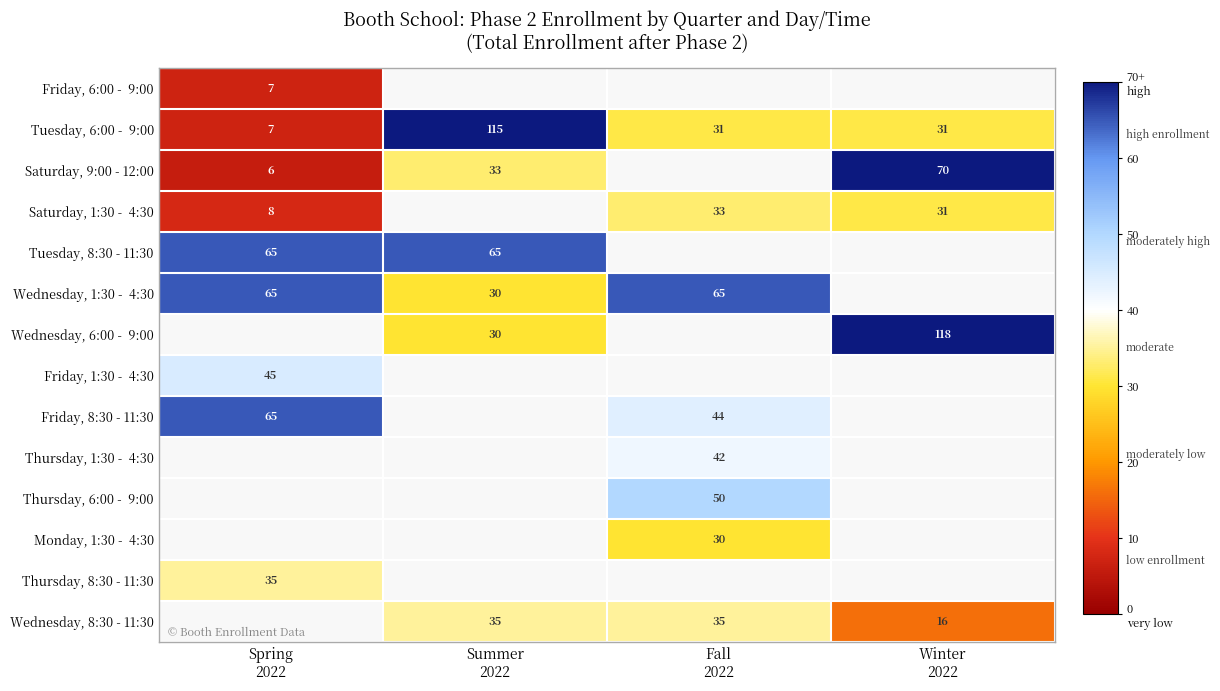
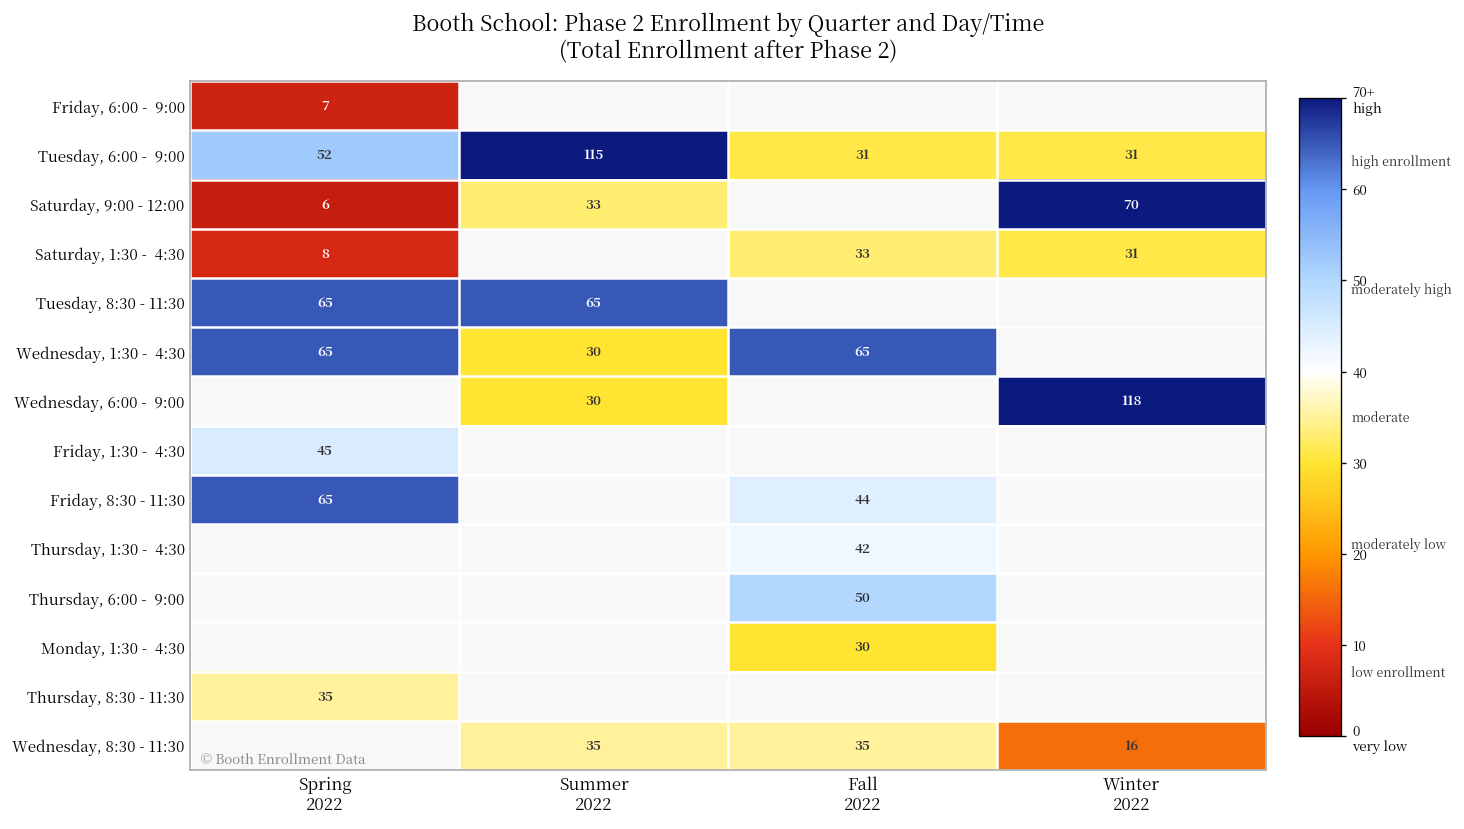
  {
    "Friday, 6:00 - 9:00": {
      "Spring 2022": 7
    },
    "Tuesday, 6:00 - 9:00": {
-     "Spring 2022": 7,
+     "Spring 2022": 52,
      "Summer 2022": 115,
      "Fall 2022": 31,
      "Winter 2022": 31
    },
    "Saturday, 9:00 - 12:00": {
      "Spring 2022": 6,
      "Summer 2022": 33,
      "Winter 2022": 70
    },
    "Saturday, 1:30 - 4:30": {
      "Spring 2022": 8,
      "Fall 2022": 33,
      "Winter 2022": 31
    },
    "Tuesday, 8:30 - 11:30": {
      "Spring 2022": 65,
      "Summer 2022": 65
    },
    "Wednesday, 1:30 - 4:30": {
      "Spring 2022": 65,
      "Summer 2022": 30,
      "Fall 2022": 65
    },
    "Wednesday, 6:00 - 9:00": {
      "Summer 2022": 30,
      "Winter 2022": 118
    },
    "Friday, 1:30 - 4:30": {
      "Spring 2022": 45
    },
    "Friday, 8:30 - 11:30": {
      "Spring 2022": 65,
      "Fall 2022": 44
    },
    "Thursday, 1:30 - 4:30": {
      "Fall 2022": 42
    },
    "Thursday, 6:00 - 9:00": {
      "Fall 2022": 50
    },
    "Monday, 1:30 - 4:30": {
      "Fall 2022": 30
    },
    "Thursday, 8:30 - 11:30": {
      "Spring 2022": 35
    },
    "Wednesday, 8:30 - 11:30": {
      "Summer 2022": 35,
      "Fall 2022": 35,
      "Winter 2022": 16
    }
  }
